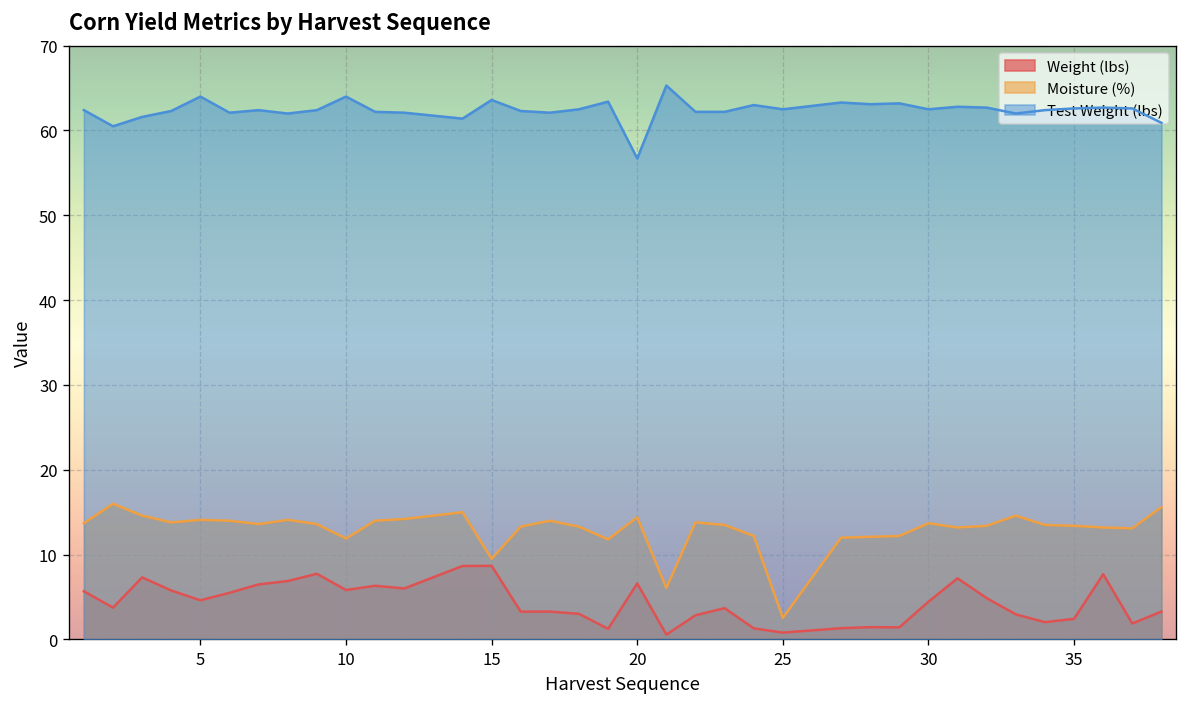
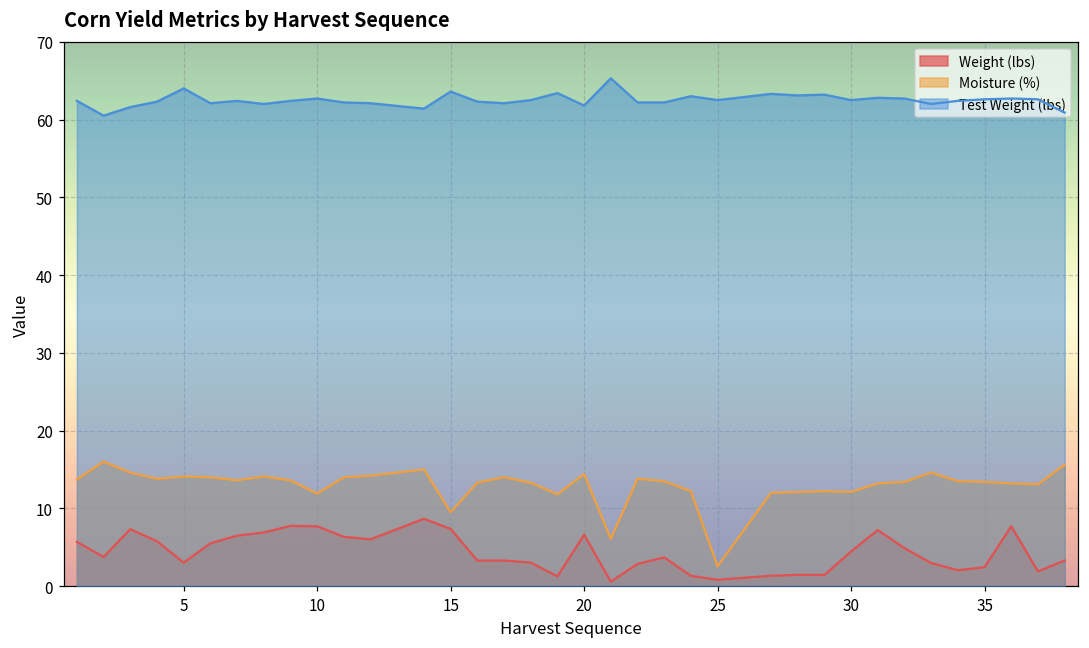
  {
    "Weight (lbs)": {
-     "5": 5,
-     "10": 6,
-     "15": 9,
+     "5": 3,
+     "10": 8,
+     "15": 7,
      "20": 7,
      "25": 1,
      "30": 4,
      "35": 2
    },
    "Moisture (%)": {
      "5": 14,
      "10": 12,
      "15": 10,
      "20": 14,
      "25": 3,
-     "30": 14,
+     "30": 12,
      "35": 13
    },
    "Test Weight (lbs)": {
      "5": 64,
-     "10": 64,
+     "10": 63,
      "15": 64,
-     "20": 57,
+     "20": 62,
      "25": 63,
      "30": 63
    }
  }
